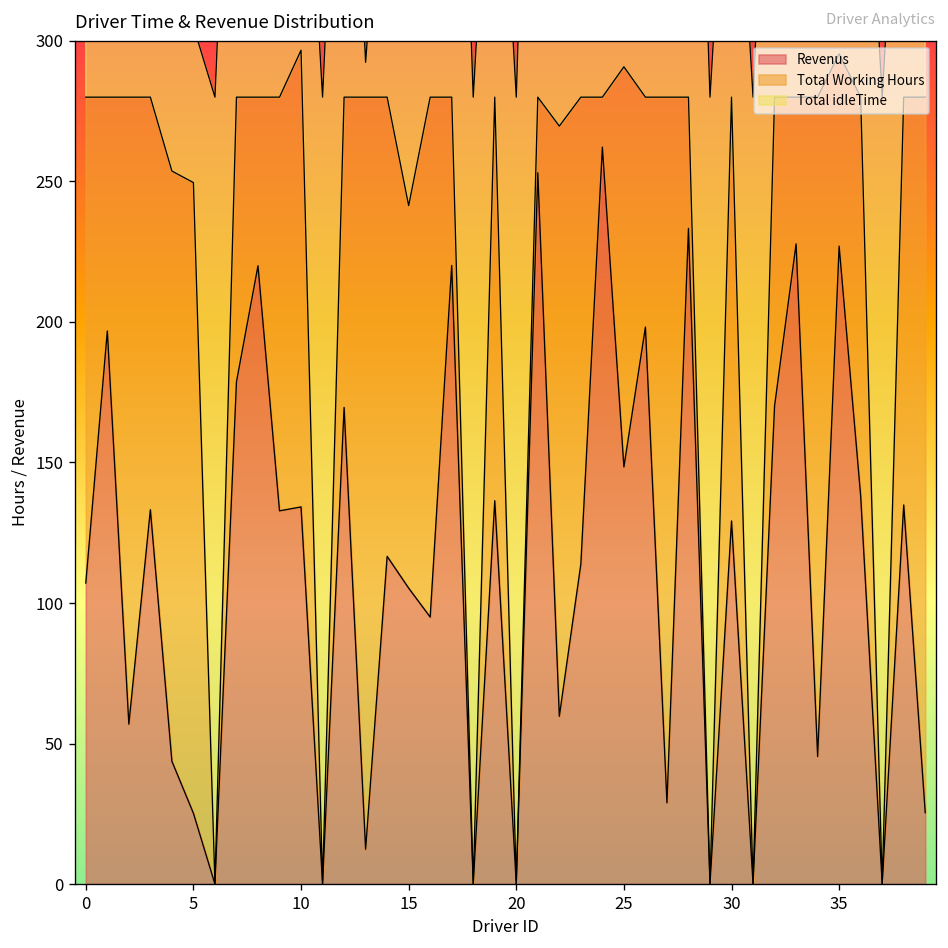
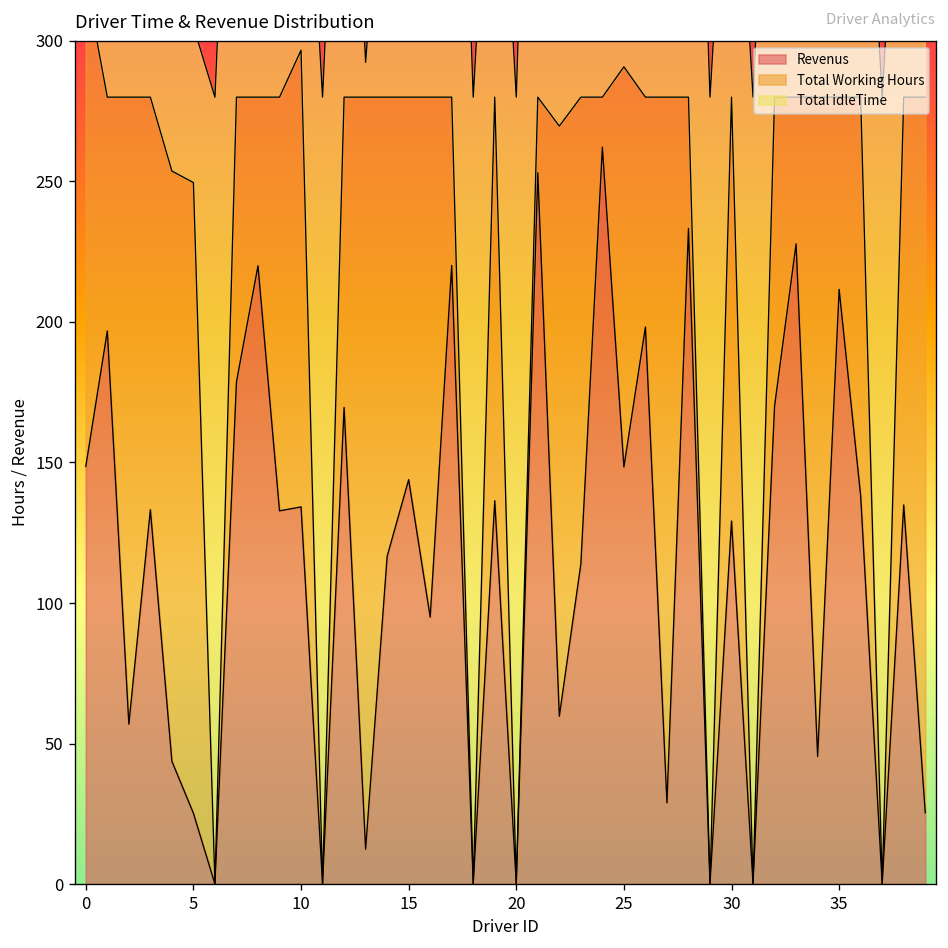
  {
    "Revenus": {
-     "0": 107,
+     "0": 149,
      "5": 25,
      "10": 134,
-     "15": 105,
+     "15": 144,
      "25": 148,
      "30": 129,
-     "35": 227
+     "35": 212
    },
    "Total Working Hours": {
      "5": 224,
      "10": 163,
      "15": 136,
      "25": 142,
      "30": 151
    },
    "Total idleTime": {
      "20": 280
    }
  }
